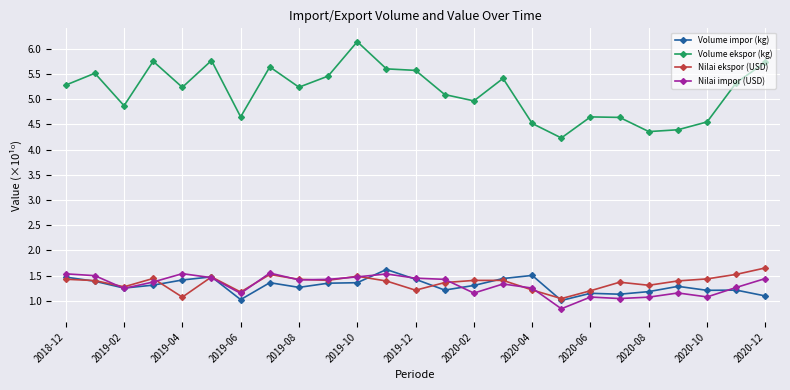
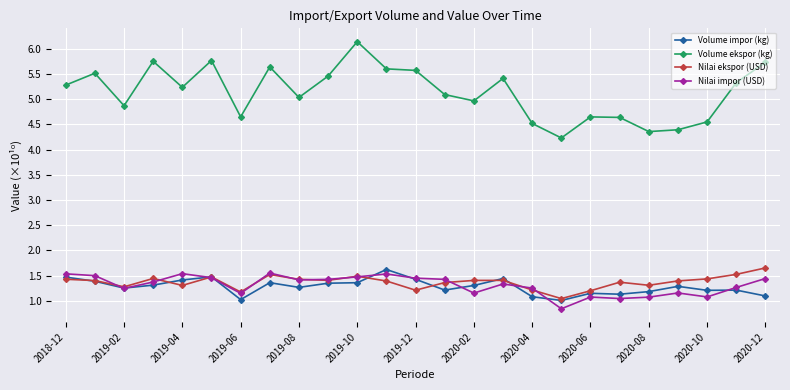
  {
    "Volume impor (kg)": {
      "2019-04": 1.4,
      "2019-06": 1.0,
      "2019-08": 1.3,
      "2019-10": 1.4,
      "2020-02": 1.3,
-     "2020-04": 1.5,
+     "2020-04": 1.1,
      "2020-08": 1.2,
      "2020-10": 1.2,
      "2020-12": 1.1
    },
    "Volume ekspor (kg)": {
      "2018-12": 5.3,
      "2019-02": 4.9,
      "2019-04": 5.2,
      "2019-06": 4.6,
-     "2019-08": 5.2,
+     "2019-08": 5.0,
      "2019-10": 6.1,
      "2019-12": 5.6,
      "2020-02": 5.0,
      "2020-04": 4.5,
      "2020-06": 4.6,
      "2020-08": 4.4,
      "2020-10": 4.6
    },
    "Nilai ekspor (USD)": {
-     "2019-04": 1.1,
+     "2019-04": 1.3,
      "2019-12": 1.2,
      "2020-02": 1.4,
      "2020-08": 1.3,
      "2020-10": 1.4,
      "2020-12": 1.7
    },
    "Nilai impor (USD)": {
      "2018-12": 1.5,
      "2019-04": 1.5,
      "2020-02": 1.2,
      "2020-06": 1.1,
      "2020-08": 1.1,
      "2020-10": 1.1,
      "2020-12": 1.4
    }
  }
